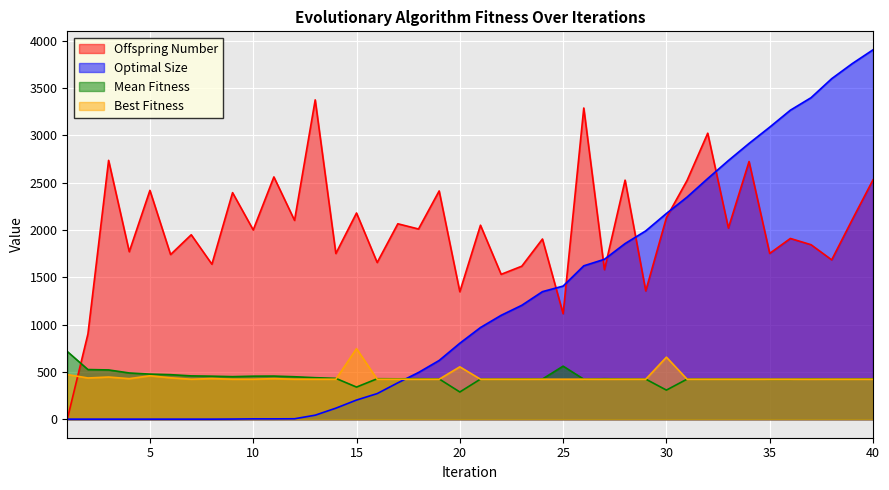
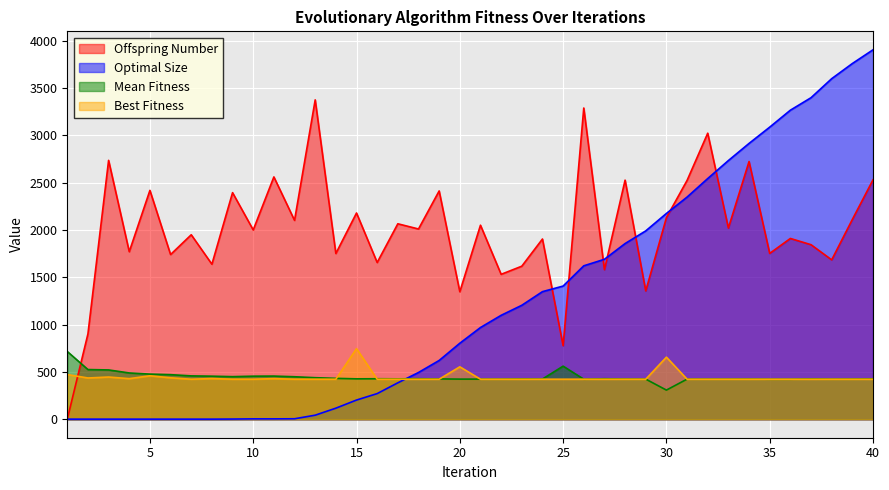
  {
    "Offspring Number": {
      "5": 2400,
      "10": 2000,
      "15": 2200,
      "20": 1300,
-     "25": 1100,
+     "25": 800,
      "30": 2100,
      "35": 1800,
      "40": 2500
    },
    "Optimal Size": {
      "5": 0,
      "10": 0,
      "15": 200,
      "20": 800,
      "25": 1400,
      "30": 2200,
      "35": 3100,
      "40": 3900
    },
    "Mean Fitness": {
      "10": 500,
-     "15": 300,
-     "20": 300,
+     "15": 400,
+     "20": 400,
      "25": 600,
      "30": 300
    },
    "Best Fitness": {
      "10": 400,
      "15": 700,
      "20": 600,
      "25": 400,
      "30": 700
    }
  }
